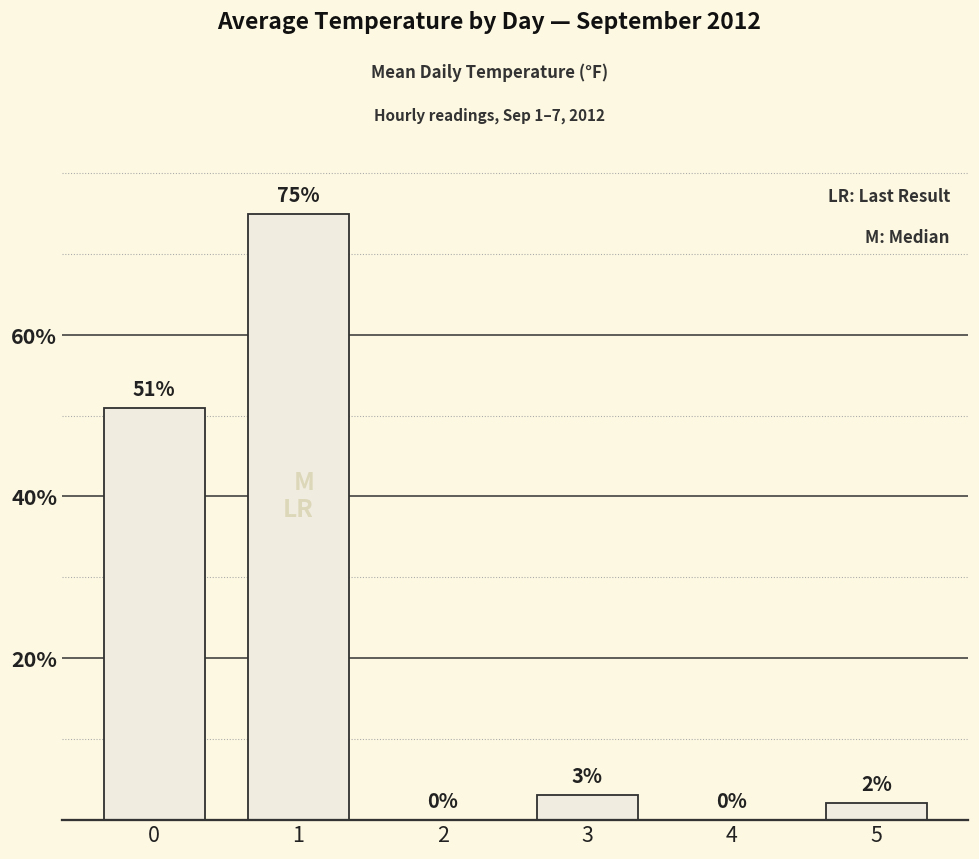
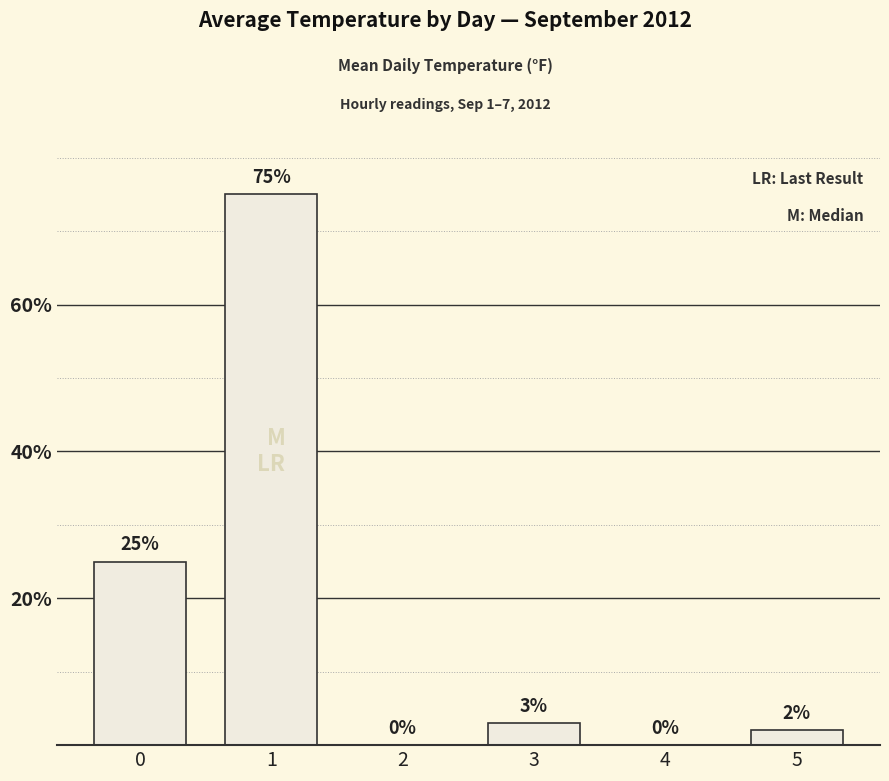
  {
-   "0": "51%",
+   "0": "25%",
    "1": "75%",
    "2": "0%",
    "3": "3%",
    "4": "0%",
    "5": "2%"
  }
